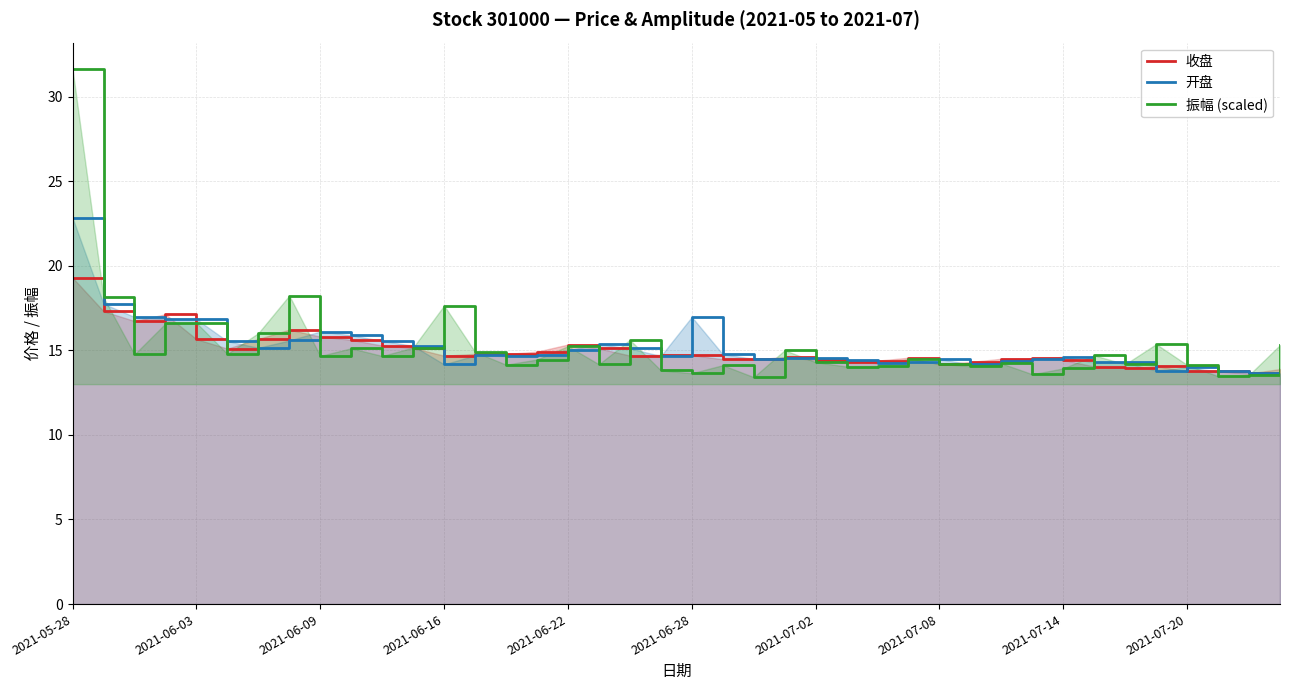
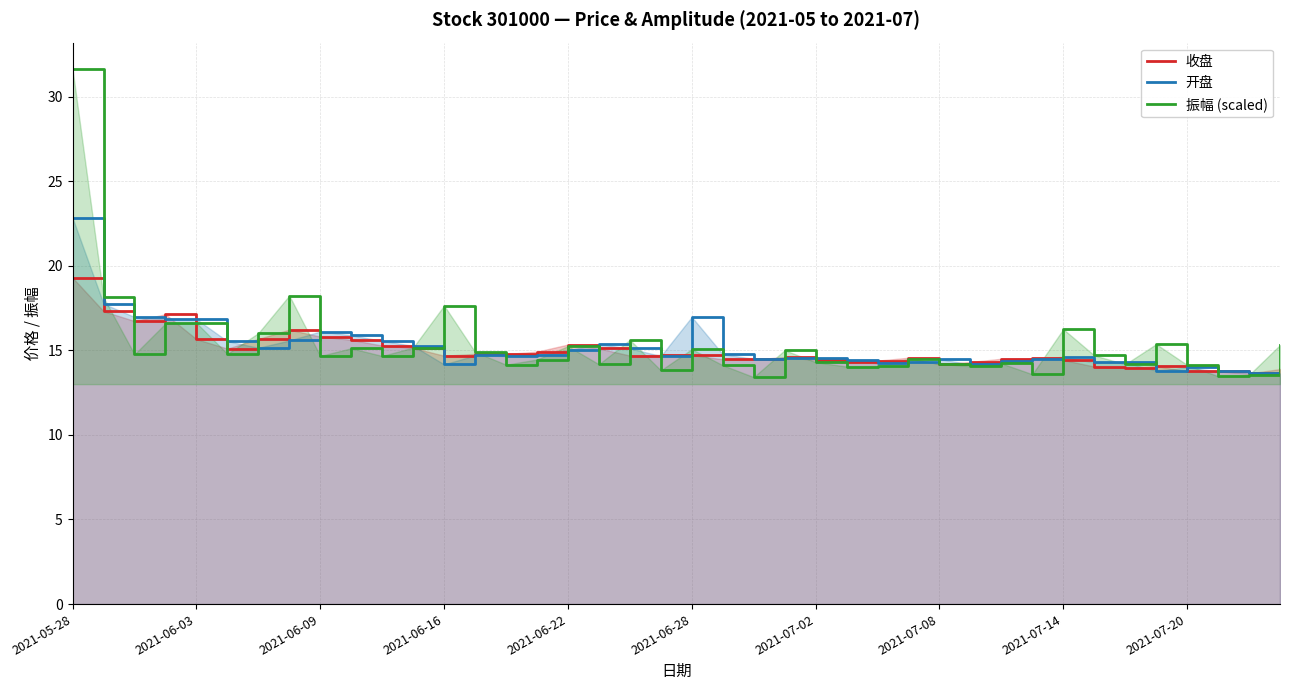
  {
    "收盘": {
      "2021-05-28": 19.3,
      "2021-06-03": 15.7,
      "2021-06-09": 15.8,
      "2021-06-16": 14.7,
      "2021-06-28": 14.7,
      "2021-07-14": 14.4,
      "2021-07-20": 13.8
    },
    "开盘": {
      "2021-05-28": 22.8,
      "2021-06-03": 16.8,
      "2021-06-09": 16.1,
      "2021-06-16": 14.2,
      "2021-06-22": 15.0,
      "2021-06-28": 17.0,
      "2021-07-08": 14.5,
      "2021-07-14": 14.6
    },
    "振幅 (scaled)": {
      "2021-05-28": 31.6,
      "2021-06-03": 16.6,
      "2021-06-09": 14.7,
      "2021-06-16": 17.6,
-     "2021-06-28": 13.6,
-     "2021-07-14": 13.9
+     "2021-06-28": 15.1,
+     "2021-07-14": 16.3
    }
  }
